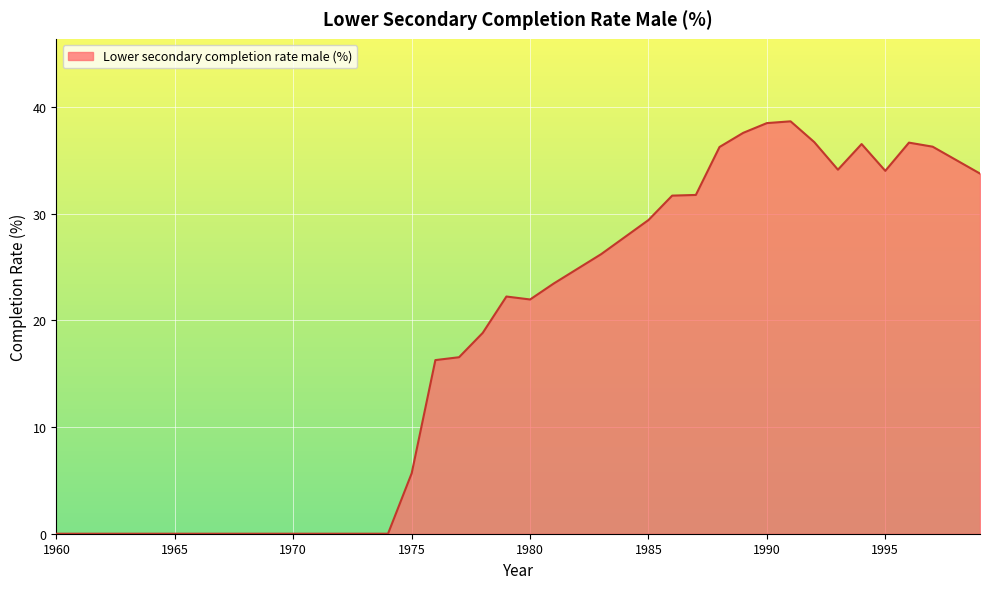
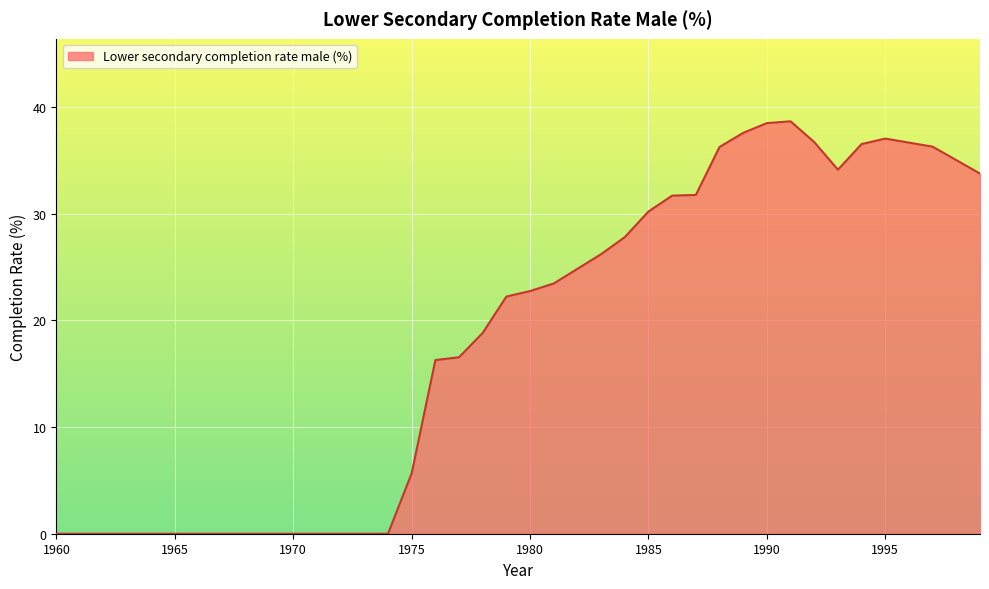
  {
    "1960": 0.0,
    "1965": 0.0,
    "1970": 0.0,
    "1975": 5.7,
-   "1980": 22.0,
-   "1985": 29.4,
+   "1980": 22.8,
+   "1985": 30.2,
    "1990": 38.5,
-   "1995": 34.0
+   "1995": 37.1
  }
